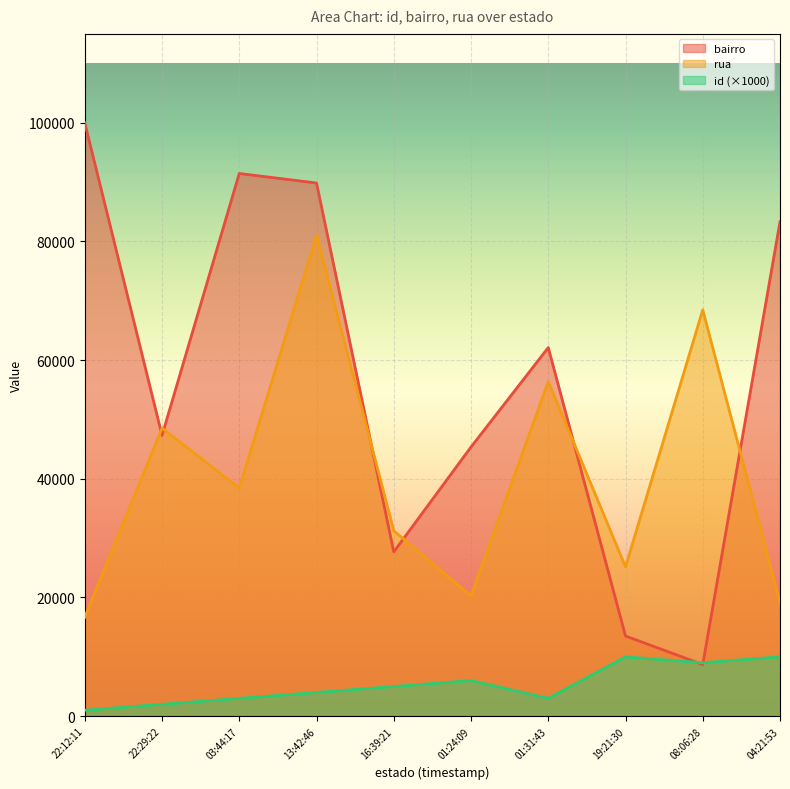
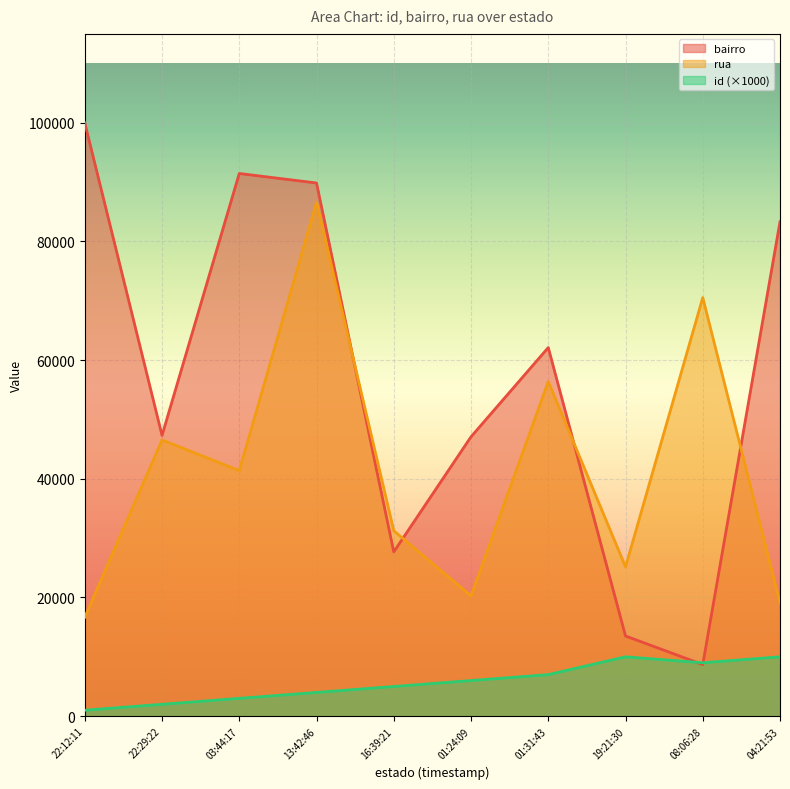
  {
    "bairro": {
      "22:12:11": 100000,
      "22:29:22": 47000,
      "03:44:17": 91000,
      "13:42:46": 90000,
      "16:39:21": 28000,
-     "01:24:09": 45000,
+     "01:24:09": 47000,
      "01:31:43": 62000,
      "19:21:30": 14000,
      "04:21:53": 83000
    },
    "rua": {
      "22:12:11": 17000,
-     "22:29:22": 49000,
-     "03:44:17": 38000,
-     "13:42:46": 81000,
+     "22:29:22": 47000,
+     "03:44:17": 41000,
+     "13:42:46": 87000,
      "16:39:21": 31000,
      "01:24:09": 20000,
      "01:31:43": 56000,
      "19:21:30": 25000,
-     "08:06:28": 68000,
+     "08:06:28": 71000,
      "04:21:53": 19000
    },
    "id (×1000)": {
      "22:12:11": 1000,
      "22:29:22": 2000,
      "03:44:17": 3000,
      "13:42:46": 4000,
      "16:39:21": 5000,
      "01:24:09": 6000,
-     "01:31:43": 3000,
+     "01:31:43": 7000,
      "19:21:30": 10000,
      "04:21:53": 10000
    }
  }
